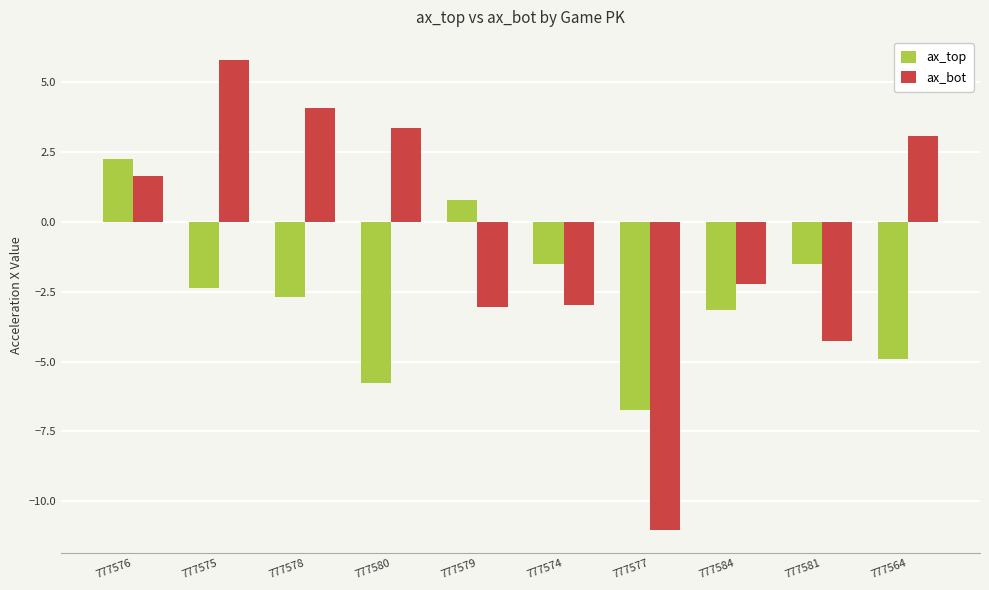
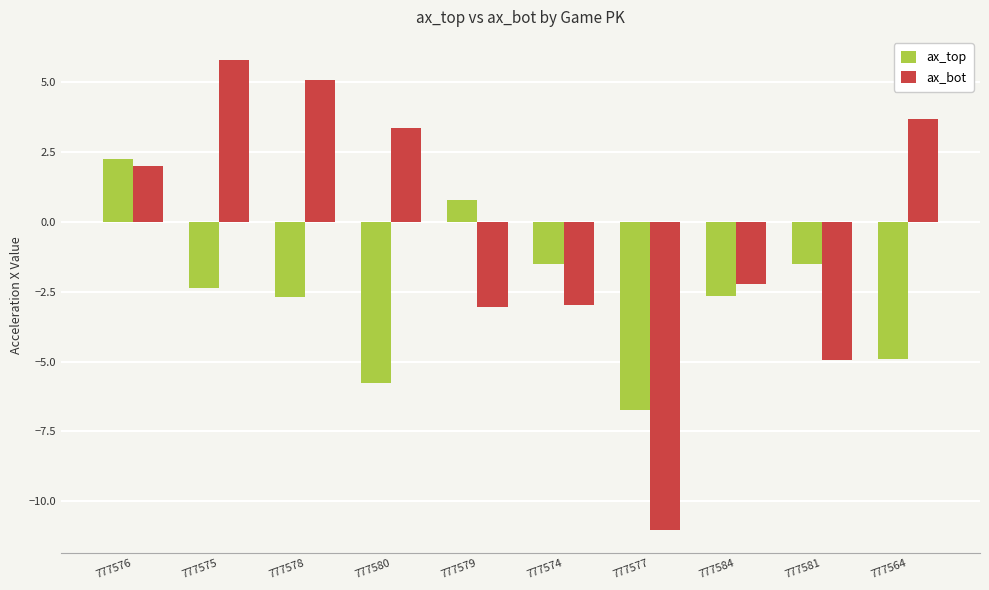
  {
    "ax_top": {
      "777576": 2.3,
      "777575": -2.4,
      "777578": -2.7,
      "777580": -5.8,
      "777579": 0.8,
      "777574": -1.5,
      "777577": -6.7,
-     "777584": -3.2,
+     "777584": -2.7,
      "777581": -1.5,
      "777564": -4.9
    },
    "ax_bot": {
-     "777576": 1.6,
+     "777576": 2.0,
      "777575": 5.8,
-     "777578": 4.1,
+     "777578": 5.1,
      "777580": 3.4,
      "777579": -3.0,
      "777574": -3.0,
      "777577": -11.0,
      "777584": -2.2,
-     "777581": -4.2,
-     "777564": 3.1
+     "777581": -5.0,
+     "777564": 3.7
    }
  }
